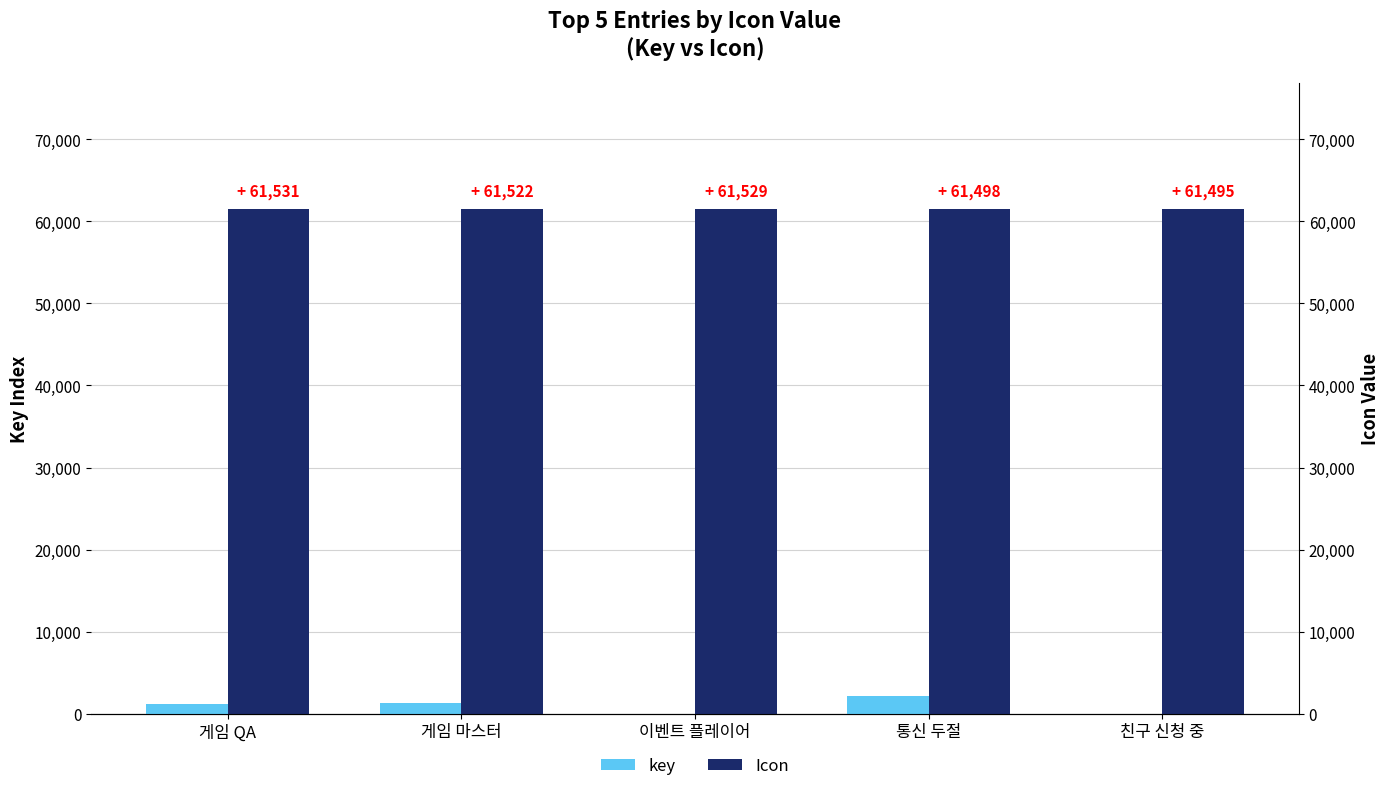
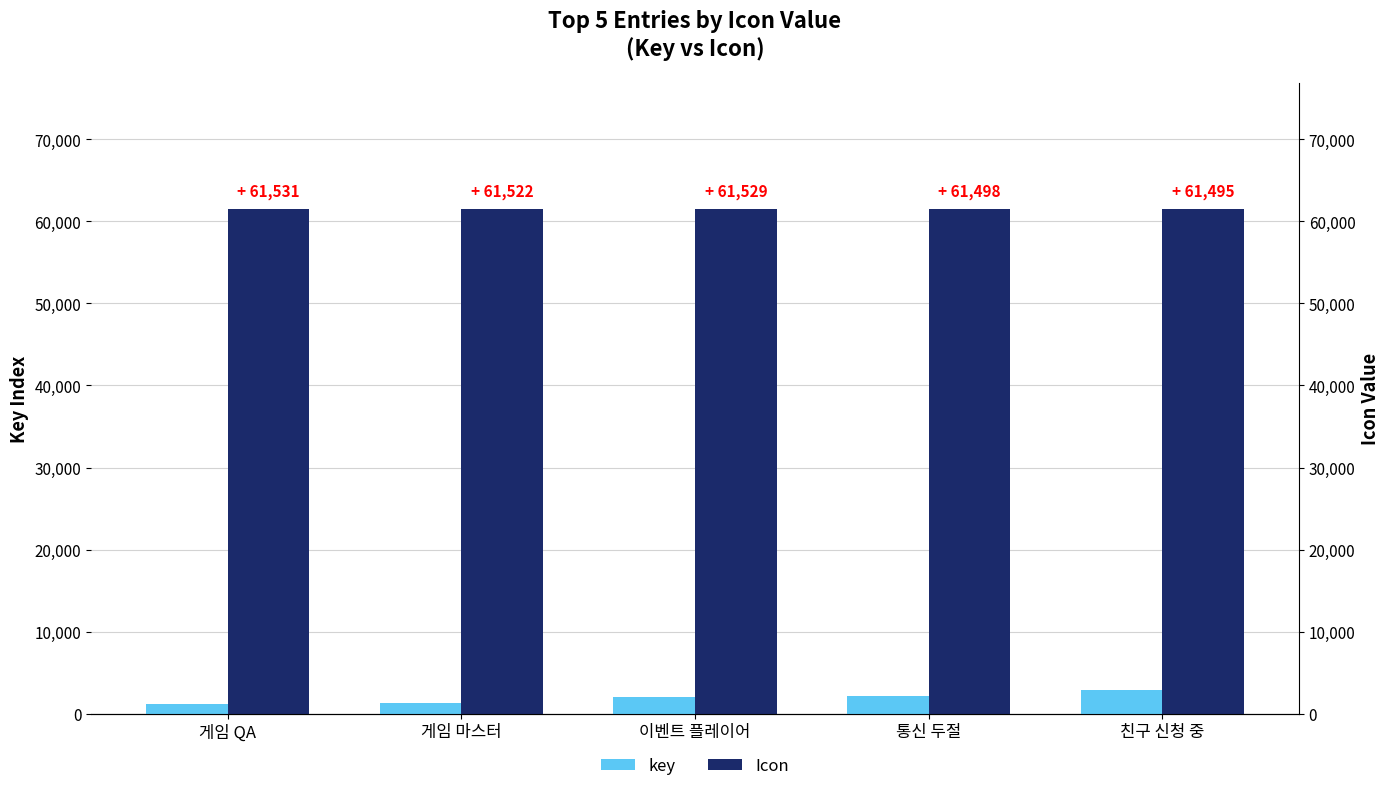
  {
    "key": {
      "게임 QA": "1,000",
      "게임 마스터": "1,000",
-     "이벤트 플레이어": "0",
+     "이벤트 플레이어": "2,000",
      "통신 두절": "2,000",
-     "친구 신청 중": "0"
+     "친구 신청 중": "3,000"
    }
  }
